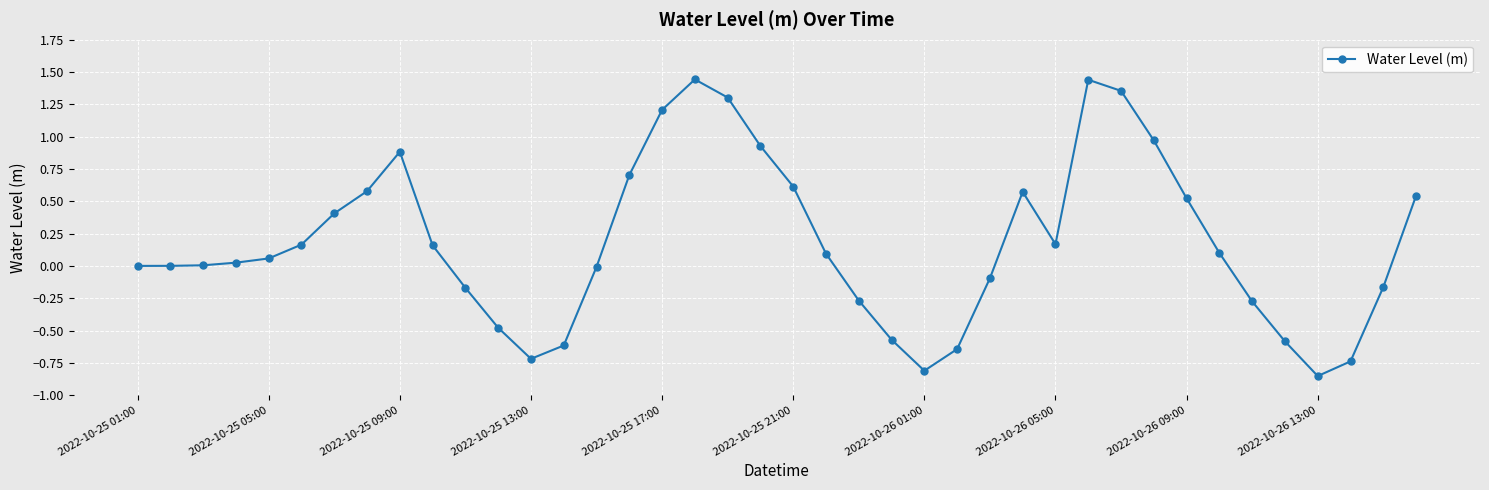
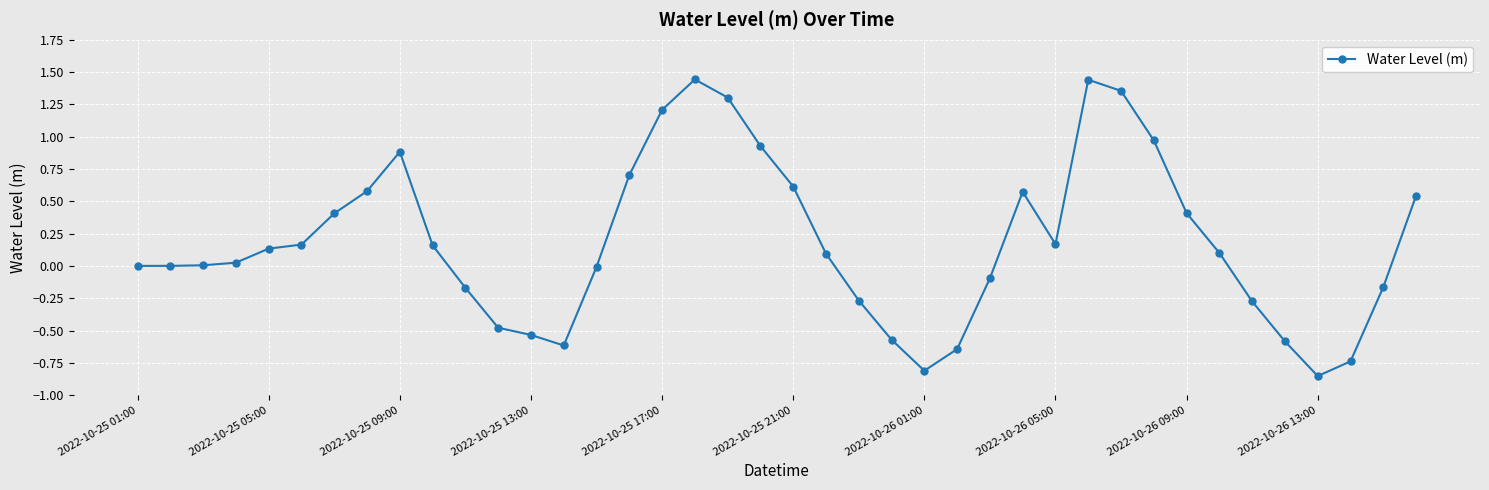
  {
    "2022-10-25 01:00": 0.00,
-   "2022-10-25 05:00": 0.06,
+   "2022-10-25 05:00": 0.13,
    "2022-10-25 09:00": 0.88,
-   "2022-10-25 13:00": -0.72,
+   "2022-10-25 13:00": -0.53,
    "2022-10-25 17:00": 1.21,
    "2022-10-25 21:00": 0.61,
    "2022-10-26 01:00": -0.81,
    "2022-10-26 05:00": 0.17,
-   "2022-10-26 09:00": 0.52,
+   "2022-10-26 09:00": 0.41,
    "2022-10-26 13:00": -0.85
  }
